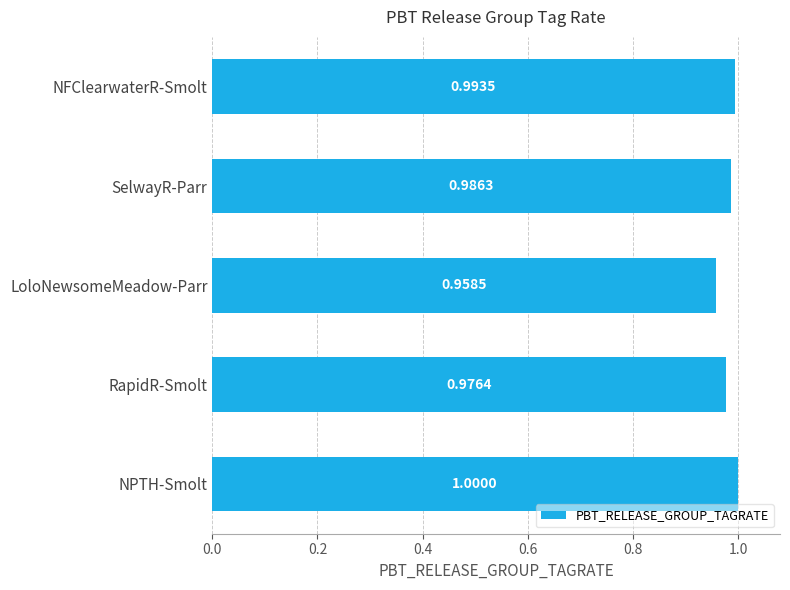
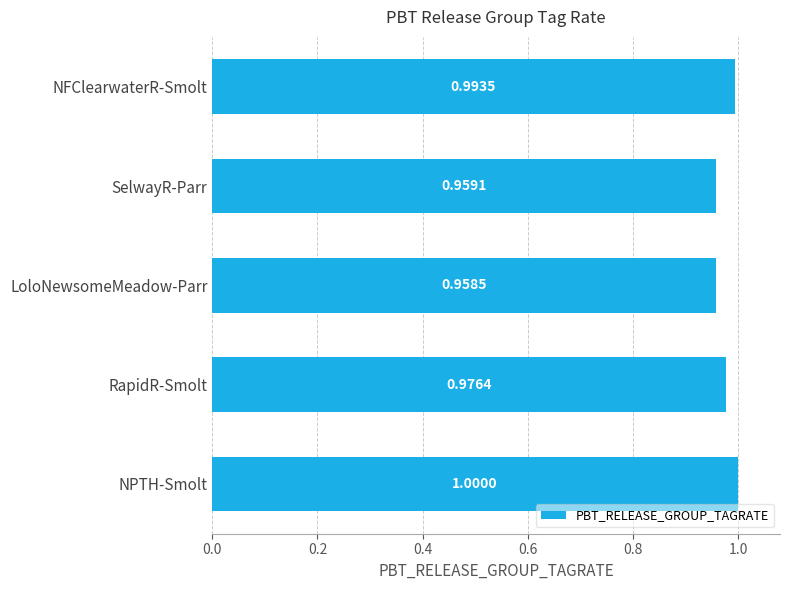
  {
    "NFClearwaterR-Smolt": 0.9935,
-   "SelwayR-Parr": 0.9863,
+   "SelwayR-Parr": 0.9591,
    "LoloNewsomeMeadow-Parr": 0.9585,
    "RapidR-Smolt": 0.9764,
    "NPTH-Smolt": 1.0000
  }
